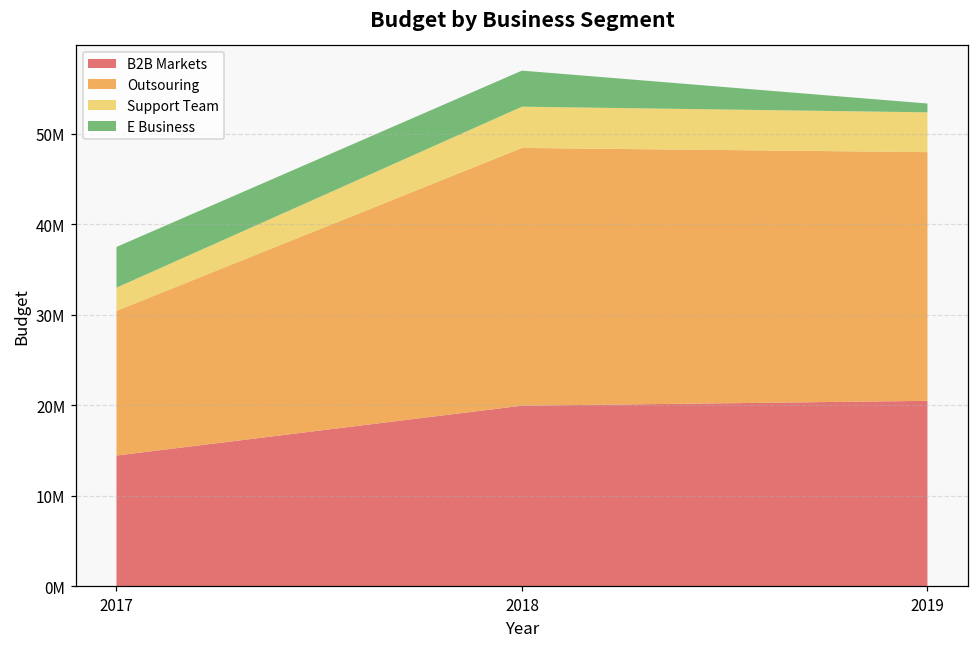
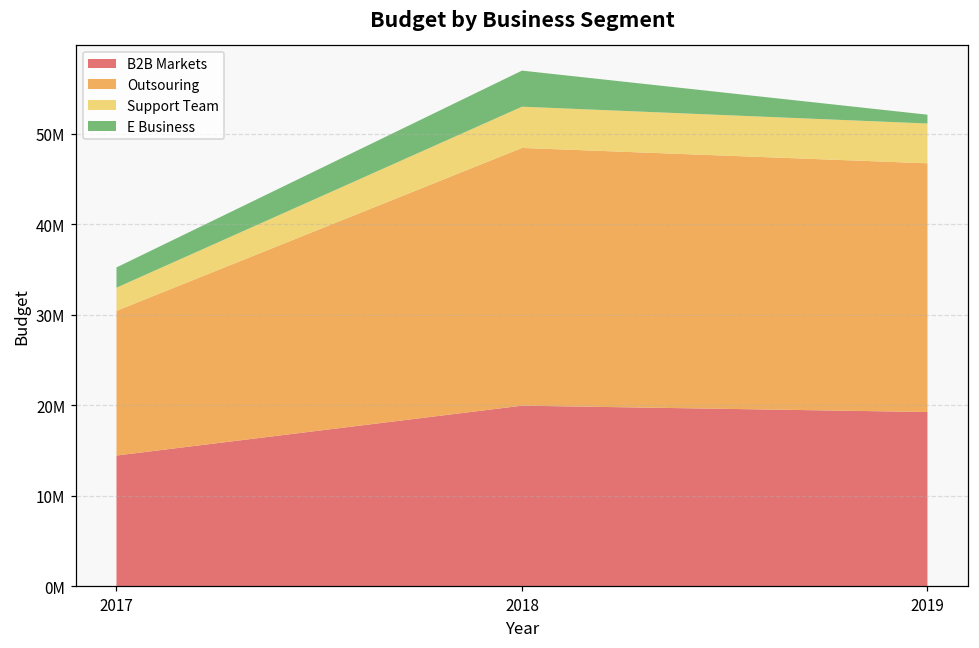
  {
    "B2B Markets": {
      "2017": 14000000,
      "2018": 20000000,
-     "2019": 20000000
+     "2019": 19000000
    },
    "E Business": {
-     "2017": 5000000,
+     "2017": 2000000,
      "2018": 4000000,
      "2019": 1000000
    }
  }
